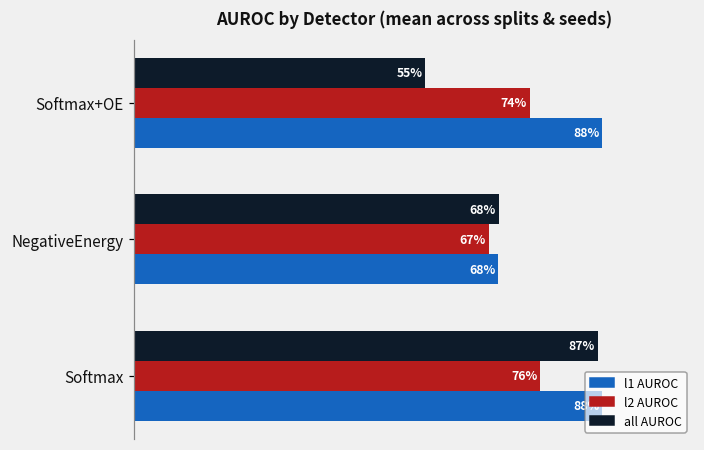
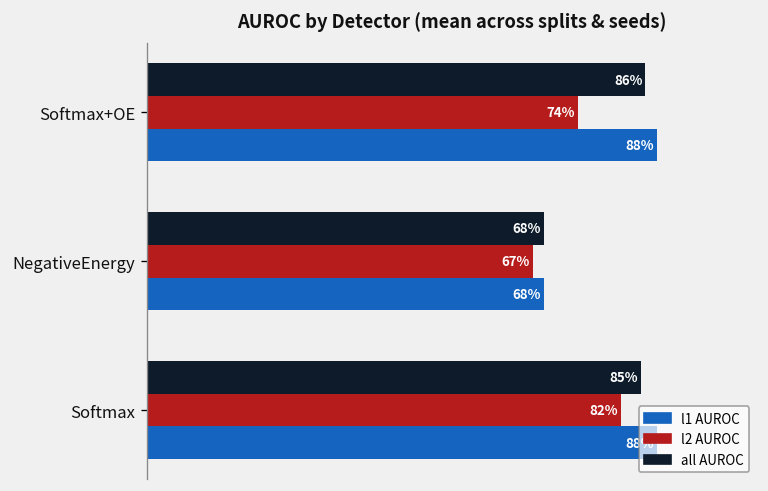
  {
    "l1 AUROC": {
      "Softmax+OE": "88%",
      "NegativeEnergy": "68%"
    },
    "l2 AUROC": {
      "Softmax+OE": "74%",
      "NegativeEnergy": "67%",
-     "Softmax": "76%"
+     "Softmax": "82%"
    },
    "all AUROC": {
-     "Softmax+OE": "55%",
+     "Softmax+OE": "86%",
      "NegativeEnergy": "68%",
-     "Softmax": "87%"
+     "Softmax": "85%"
    }
  }
